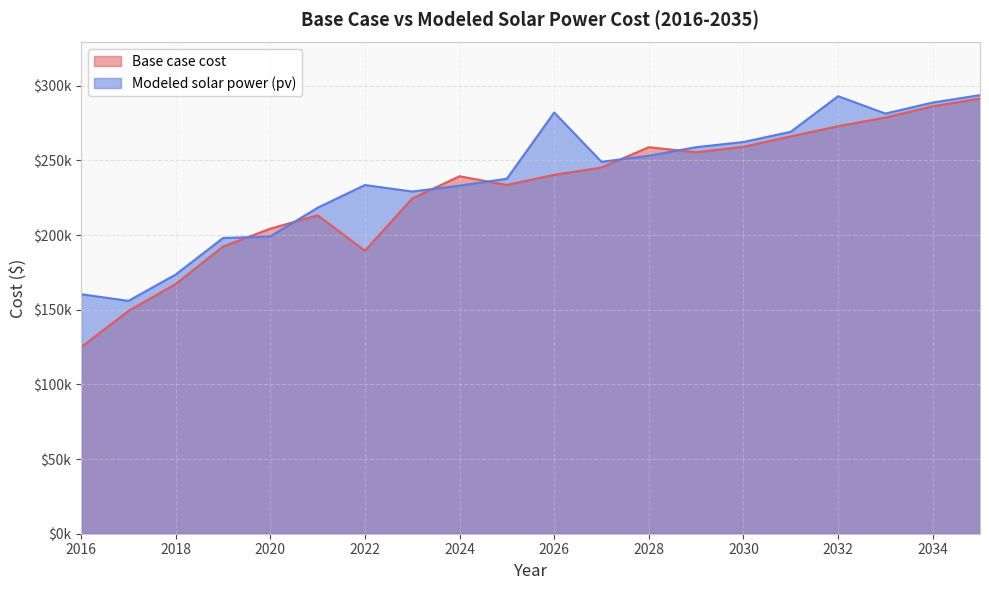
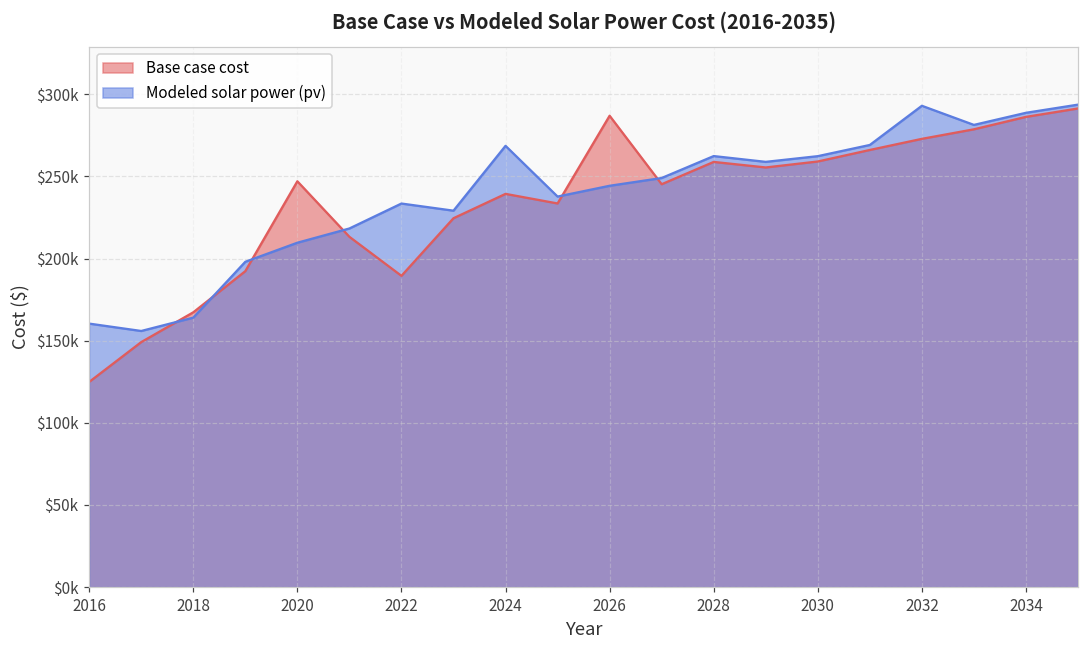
  {
    "Base case cost": {
      "2016": "$125000",
      "2018": "$167000",
-     "2020": "$204000",
+     "2020": "$247000",
      "2022": "$189000",
      "2024": "$239000",
-     "2026": "$240000",
+     "2026": "$287000",
      "2028": "$259000",
      "2030": "$259000",
      "2032": "$273000",
      "2034": "$286000"
    },
    "Modeled solar power (pv)": {
      "2016": "$160000",
-     "2018": "$174000",
-     "2020": "$199000",
+     "2018": "$164000",
+     "2020": "$210000",
      "2022": "$234000",
-     "2024": "$233000",
-     "2026": "$282000",
-     "2028": "$253000",
+     "2024": "$269000",
+     "2026": "$244000",
+     "2028": "$262000",
      "2030": "$262000",
      "2032": "$293000",
      "2034": "$289000"
    }
  }
